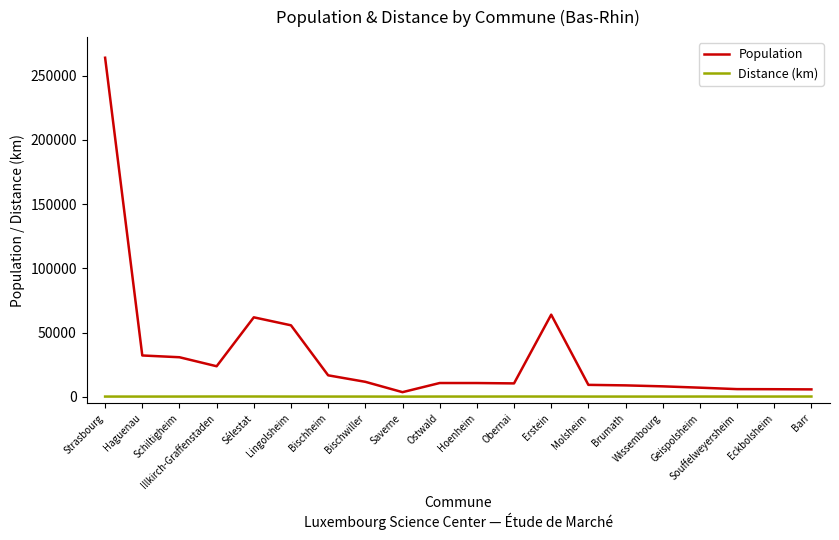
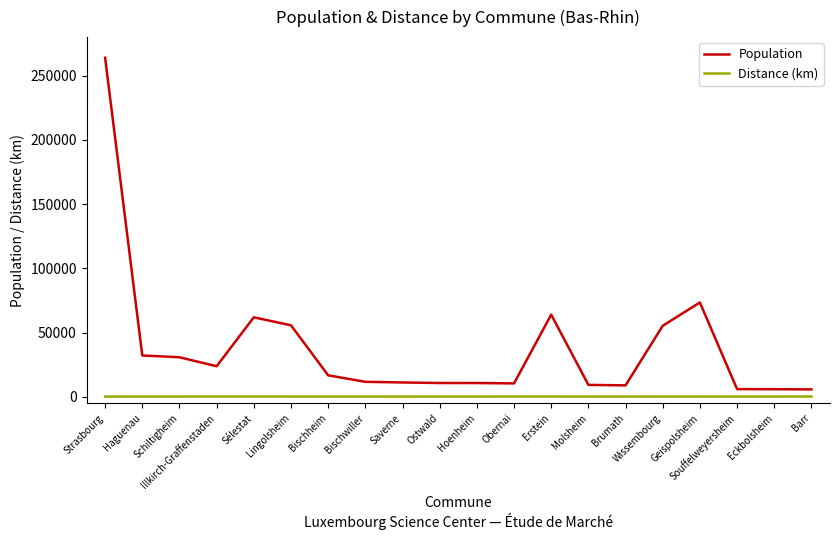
  {
    "Population": {
      "Strasbourg": 264000,
      "Haguenau": 32000,
      "Schiltigheim": 31000,
      "Illkirch-Graffenstaden": 24000,
      "Sélestat": 62000,
      "Lingolsheim": 56000,
      "Bischheim": 17000,
      "Bischwiller": 12000,
-     "Saverne": 4000,
+     "Saverne": 11000,
      "Ostwald": 11000,
      "Hoenheim": 11000,
      "Obernai": 10000,
      "Erstein": 64000,
      "Molsheim": 9000,
      "Brumath": 9000,
-     "Wissembourg": 8000,
-     "Geispolsheim": 7000,
+     "Wissembourg": 55000,
+     "Geispolsheim": 73000,
      "Souffelweyersheim": 6000,
      "Eckbolsheim": 6000,
      "Barr": 6000
    },
    "Distance (km)": {
      "Strasbourg": 0,
      "Haguenau": 0,
      "Schiltigheim": 0,
      "Illkirch-Graffenstaden": 0,
      "Sélestat": 0,
      "Lingolsheim": 0,
      "Bischheim": 0,
      "Bischwiller": 0,
      "Saverne": 0,
      "Ostwald": 0,
      "Hoenheim": 0,
      "Obernai": 0,
      "Erstein": 0,
      "Molsheim": 0,
      "Brumath": 0,
      "Wissembourg": 0,
      "Geispolsheim": 0,
      "Souffelweyersheim": 0,
      "Eckbolsheim": 0,
      "Barr": 0
    }
  }
